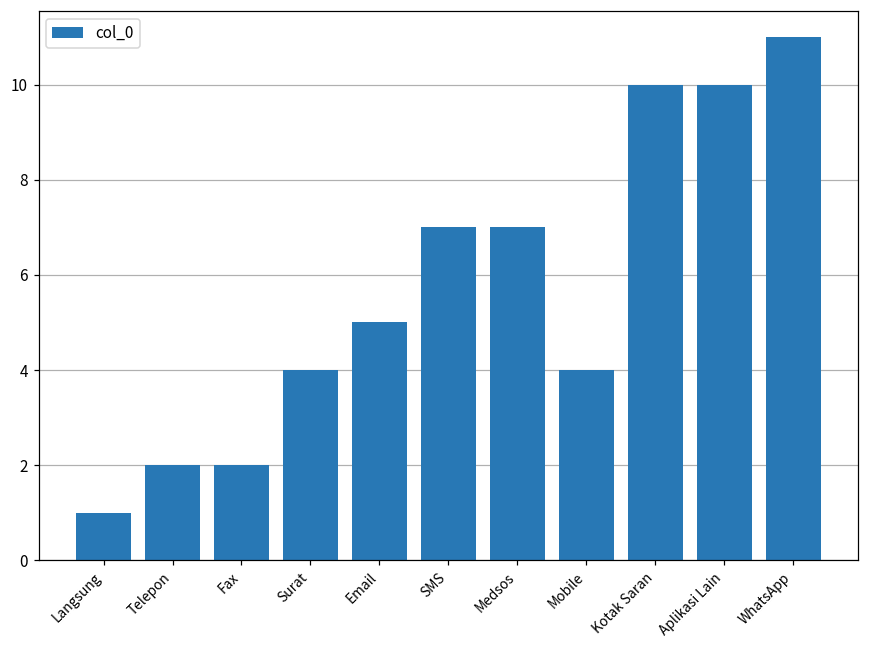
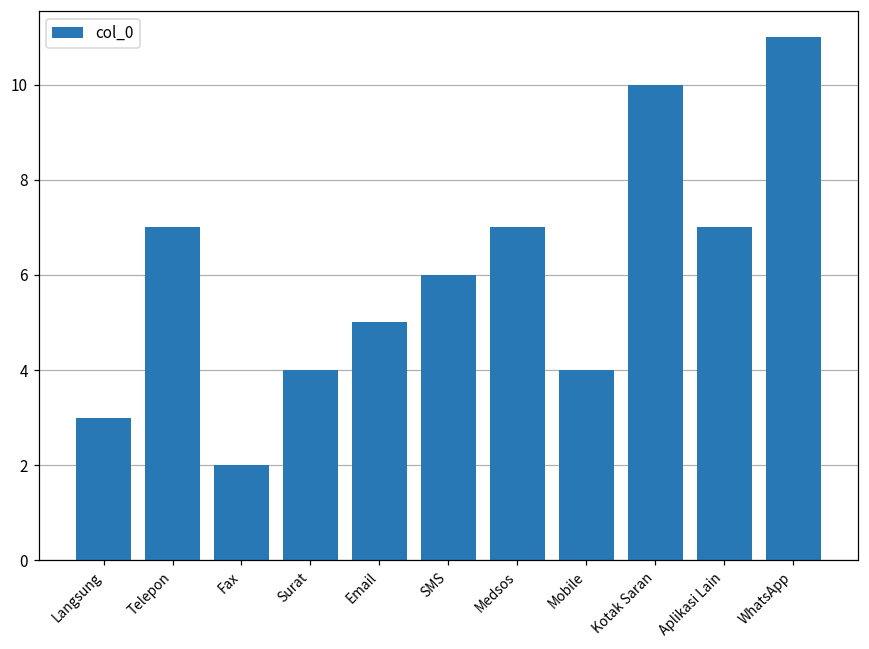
  {
-   "Langsung": 1,
-   "Telepon": 2,
+   "Langsung": 3,
+   "Telepon": 7,
    "Fax": 2,
    "Surat": 4,
    "Email": 5,
-   "SMS": 7,
+   "SMS": 6,
    "Medsos": 7,
    "Mobile": 4,
    "Kotak Saran": 10,
-   "Aplikasi Lain": 10,
+   "Aplikasi Lain": 7,
    "WhatsApp": 11
  }
